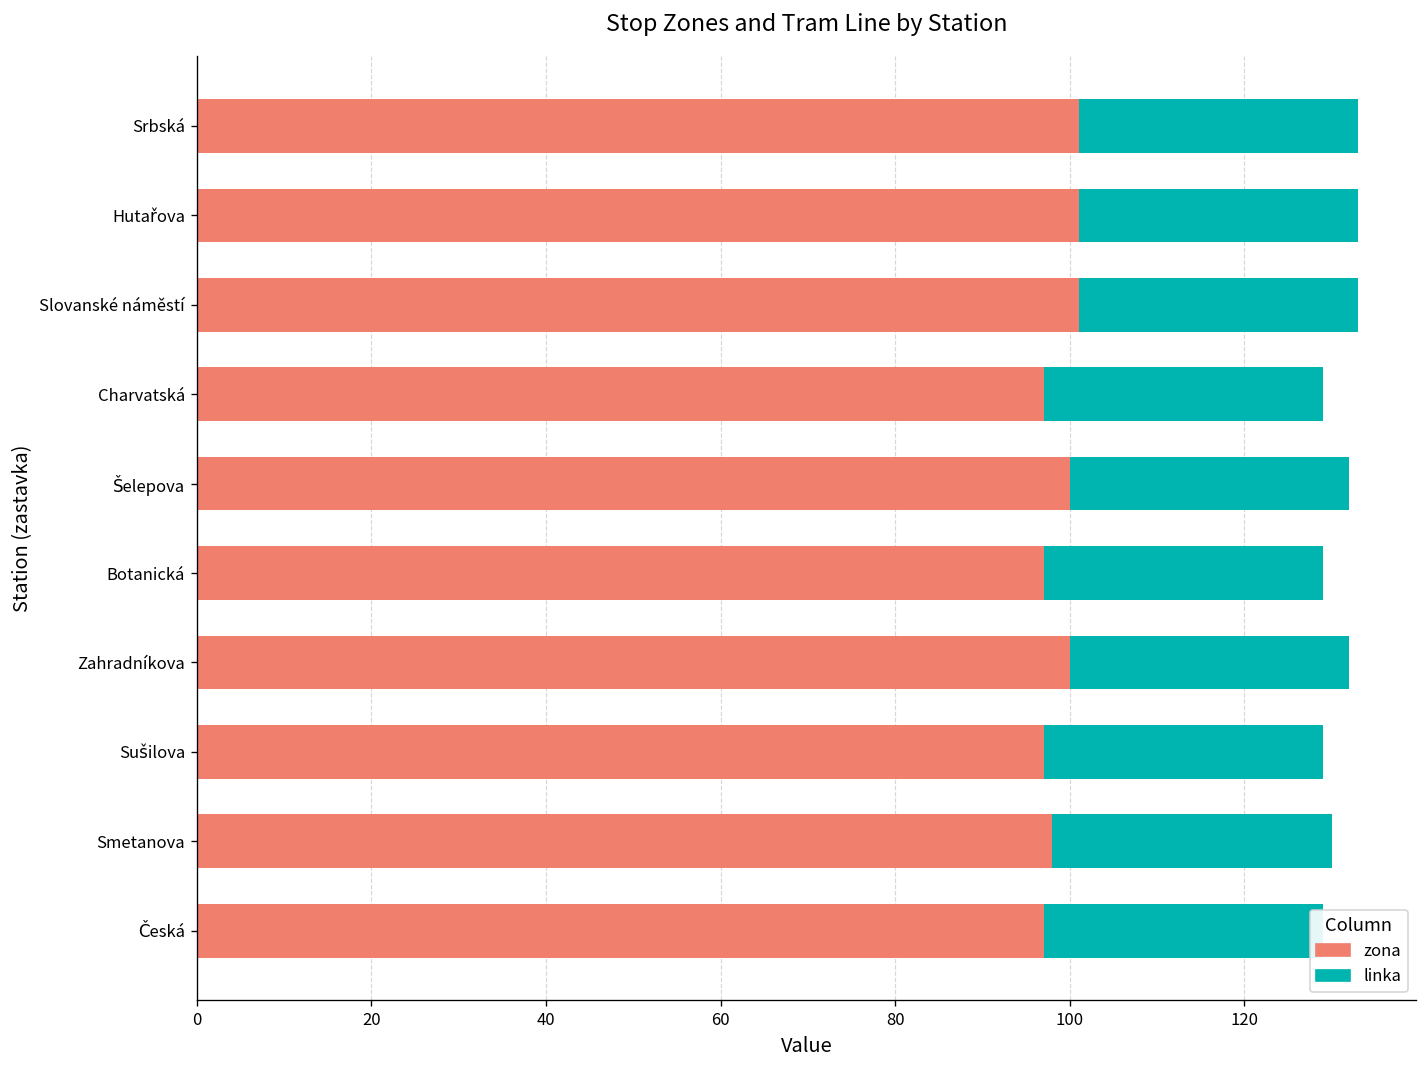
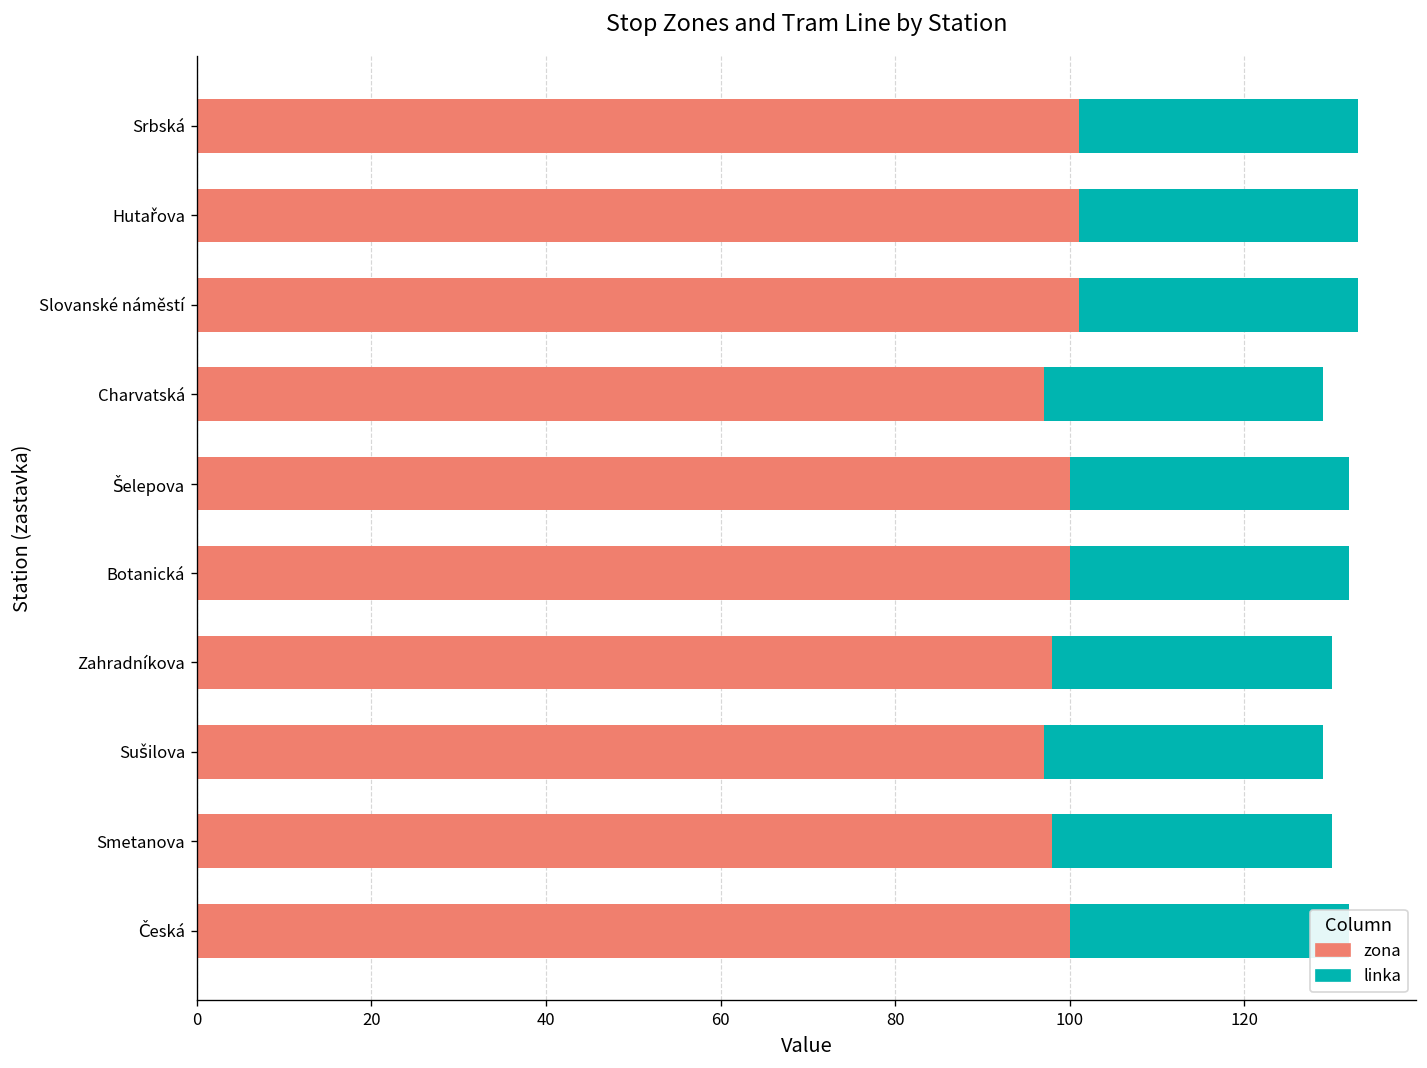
  {
    "zona": {
      "Srbská": 101,
      "Hutařova": 101,
      "Slovanské náměstí": 101,
      "Charvatská": 97,
      "Šelepova": 100,
-     "Botanická": 97,
-     "Zahradníkova": 100,
+     "Botanická": 100,
+     "Zahradníkova": 98,
      "Sušilova": 97,
      "Smetanova": 98,
-     "Česká": 97
+     "Česká": 100
    },
    "linka": {
      "Srbská": 32,
      "Hutařova": 32,
      "Slovanské náměstí": 32,
      "Charvatská": 32,
      "Šelepova": 32,
      "Botanická": 32,
      "Zahradníkova": 32,
      "Sušilova": 32,
      "Smetanova": 32
    }
  }
